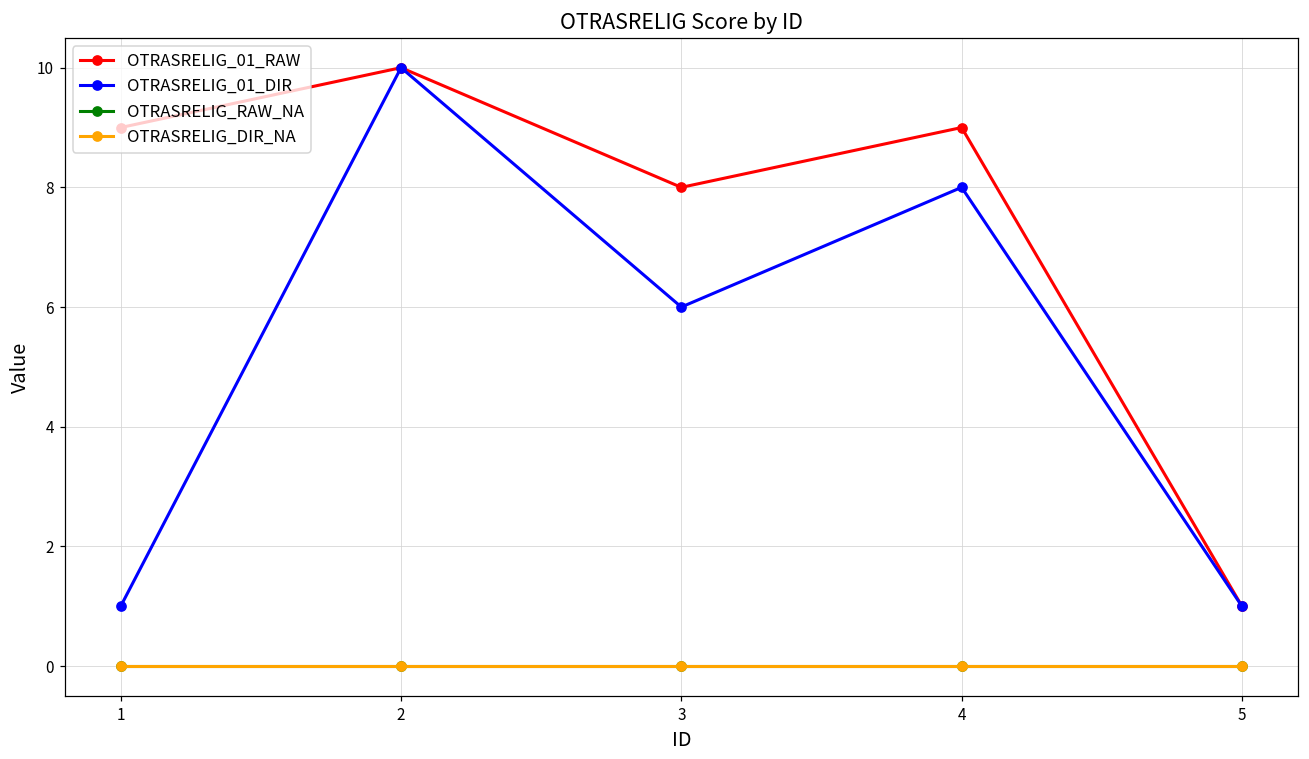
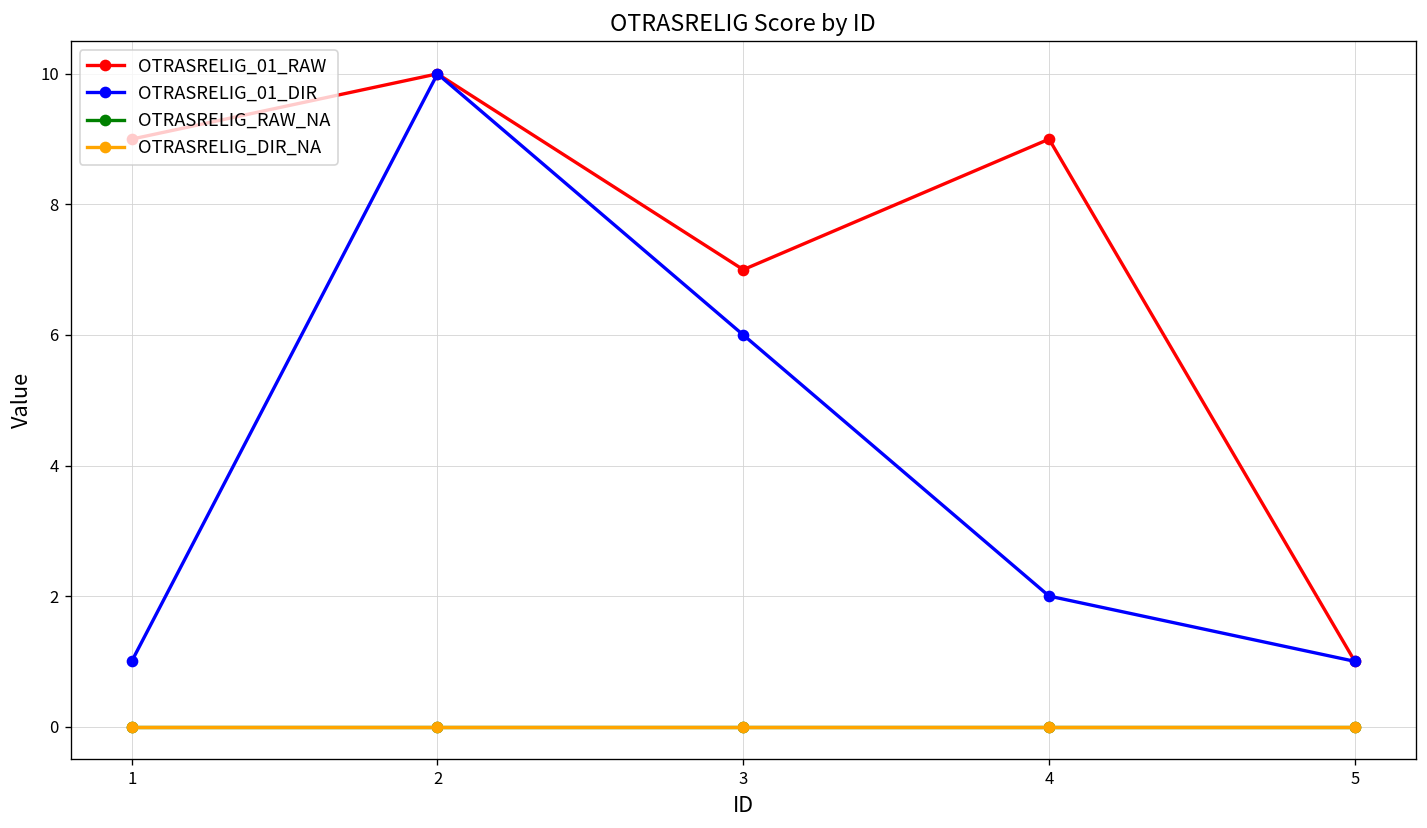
  {
    "OTRASRELIG_01_RAW": {
-     "3": 8,
+     "3": 7,
      "4": 9
    },
    "OTRASRELIG_01_DIR": {
      "1": 1,
      "3": 6,
-     "4": 8
+     "4": 2
    },
    "OTRASRELIG_DIR_NA": {
      "1": 0,
      "2": 0,
      "3": 0,
      "4": 0,
      "5": 0
    }
  }
